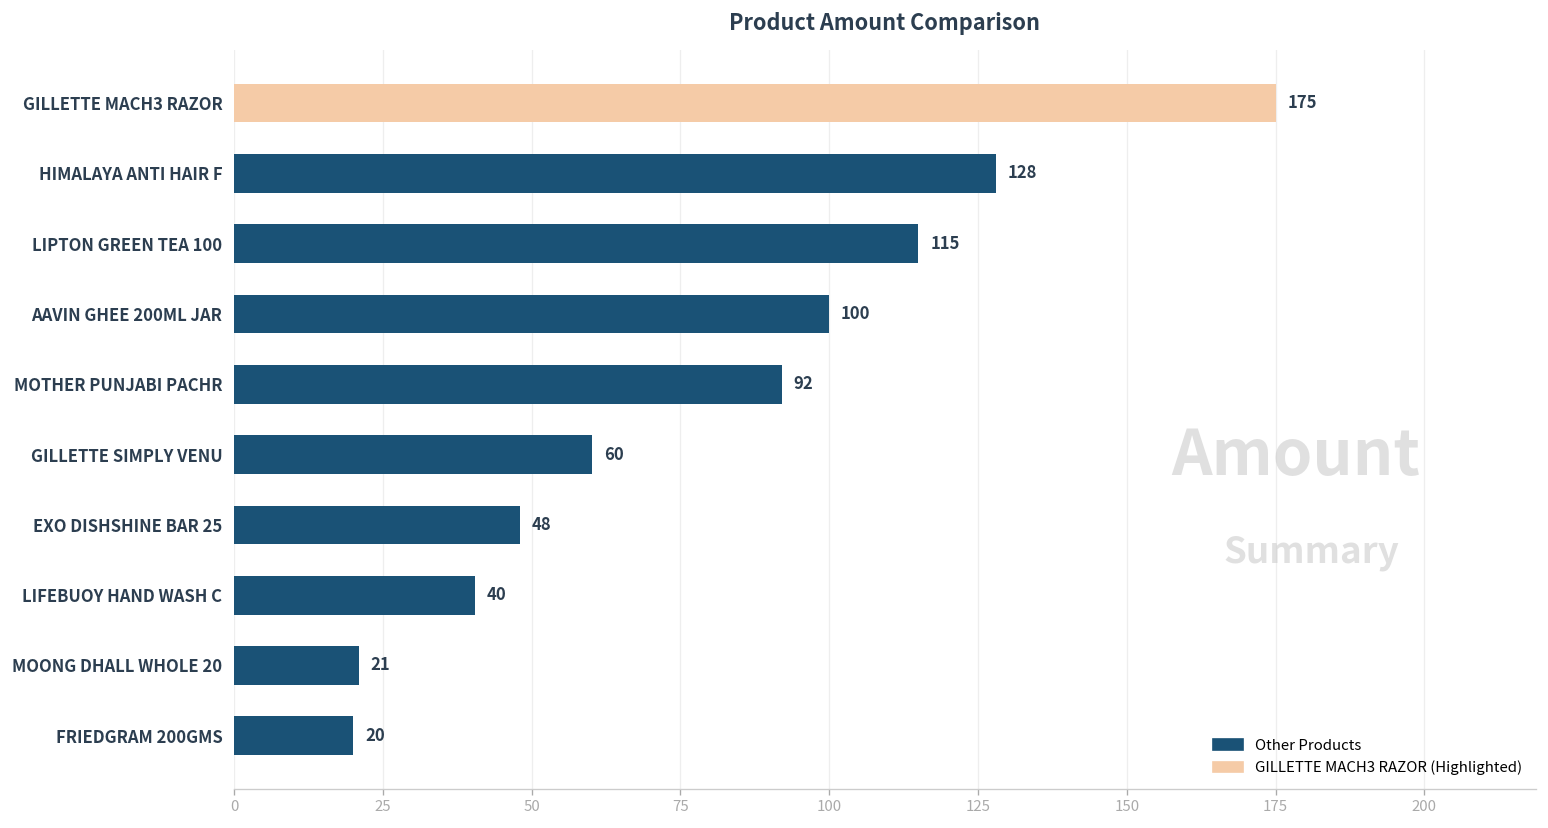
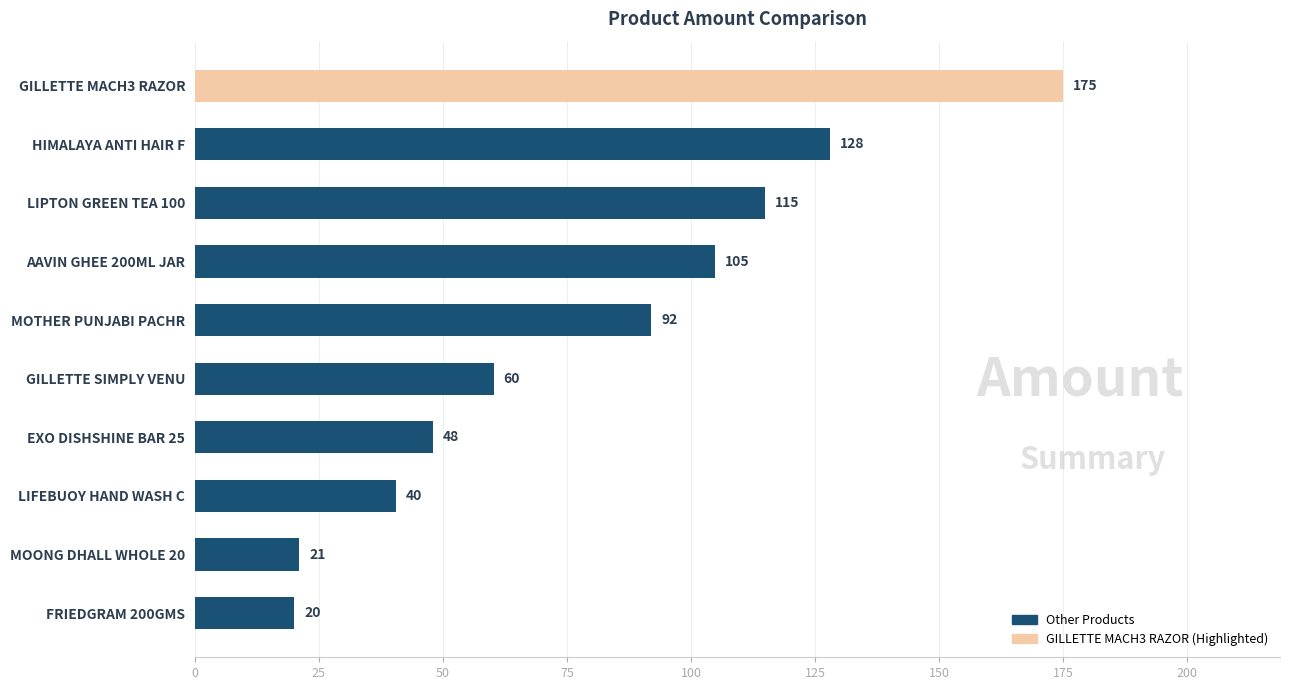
  {
    "GILLETTE MACH3 RAZOR": 175,
    "HIMALAYA ANTI HAIR F": 128,
    "LIPTON GREEN TEA 100": 115,
-   "AAVIN GHEE 200ML JAR": 100,
+   "AAVIN GHEE 200ML JAR": 105,
    "MOTHER PUNJABI PACHR": 92,
    "GILLETTE SIMPLY VENU": 60,
    "EXO DISHSHINE BAR 25": 48,
    "LIFEBUOY HAND WASH C": 40,
    "MOONG DHALL WHOLE 20": 21,
    "FRIEDGRAM 200GMS": 20
  }
